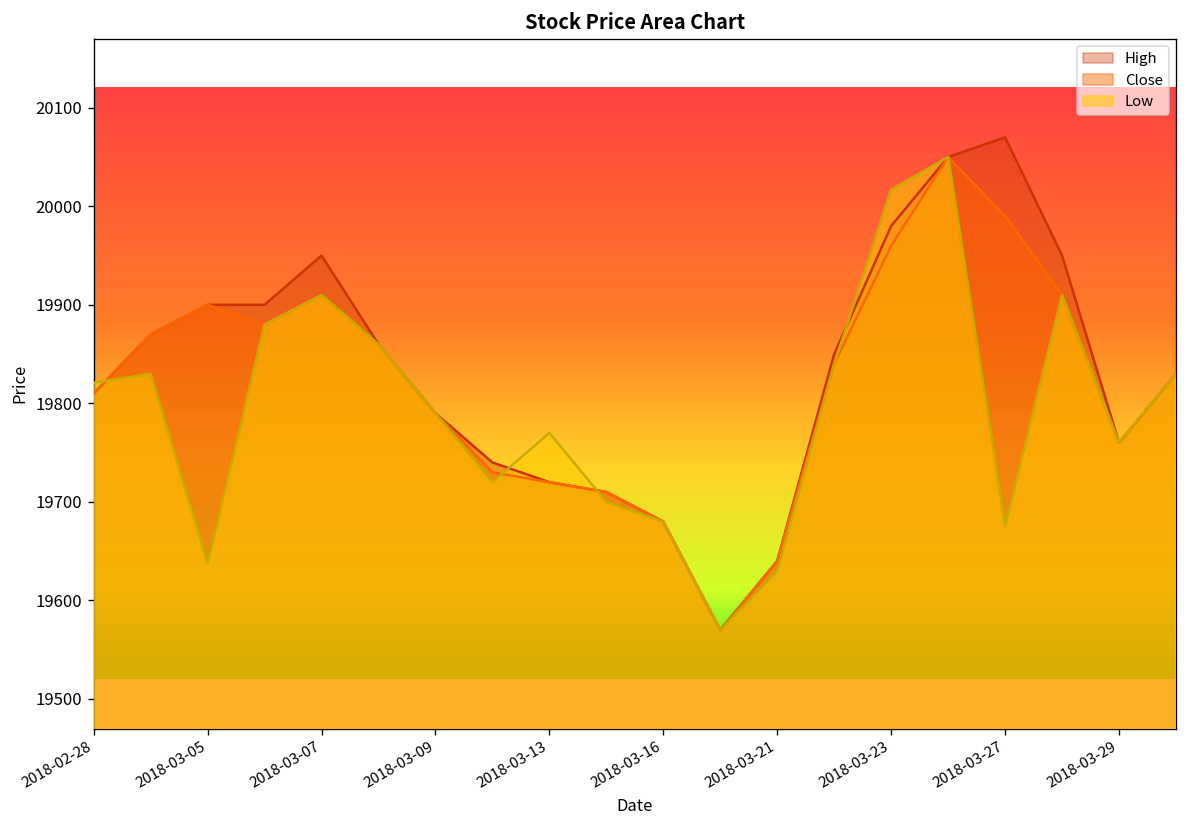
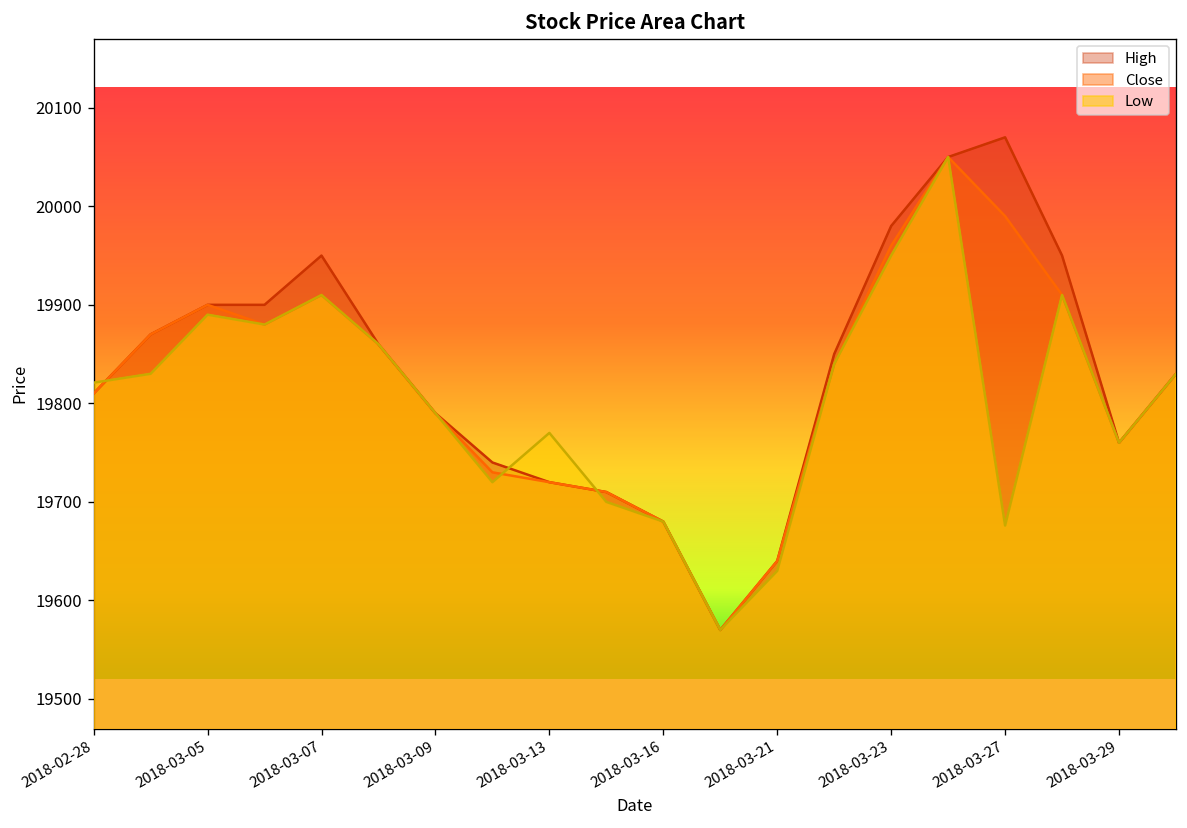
  {
    "Low": {
      "2018-02-28": 19820,
-     "2018-03-05": 19640,
+     "2018-03-05": 19890,
      "2018-03-13": 19770,
      "2018-03-21": 19630,
-     "2018-03-23": 20020,
+     "2018-03-23": 19950,
      "2018-03-27": 19680
    }
  }
